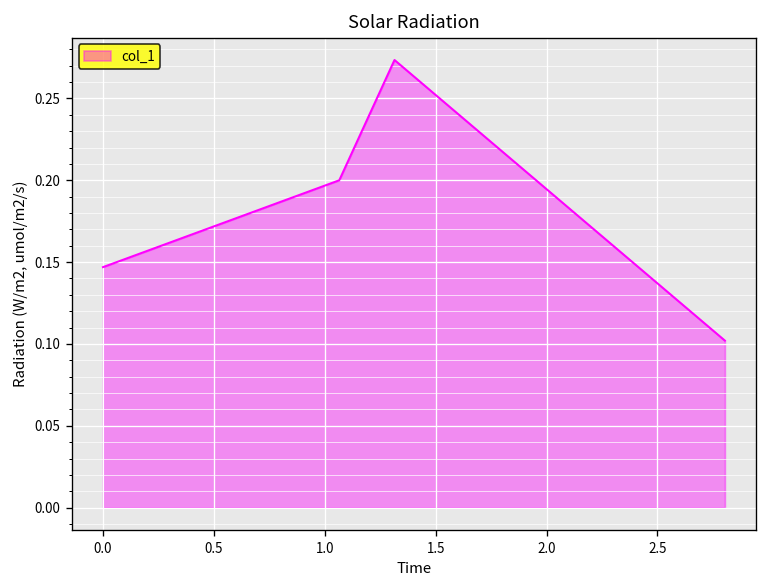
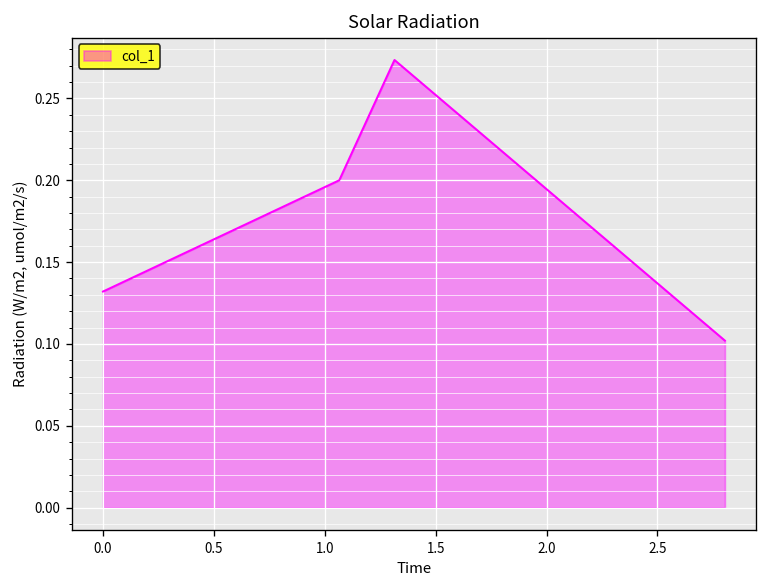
  {
-   "0.0": 0.147
+   "0.0": 0.132
  }
